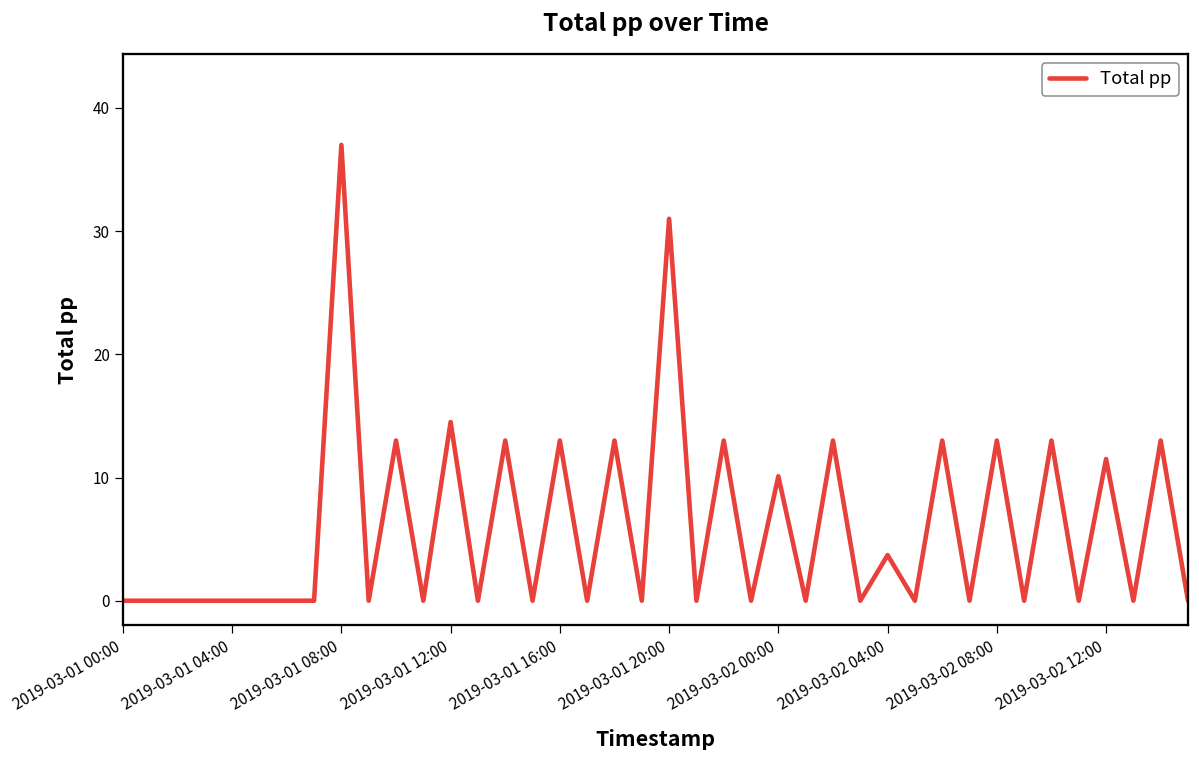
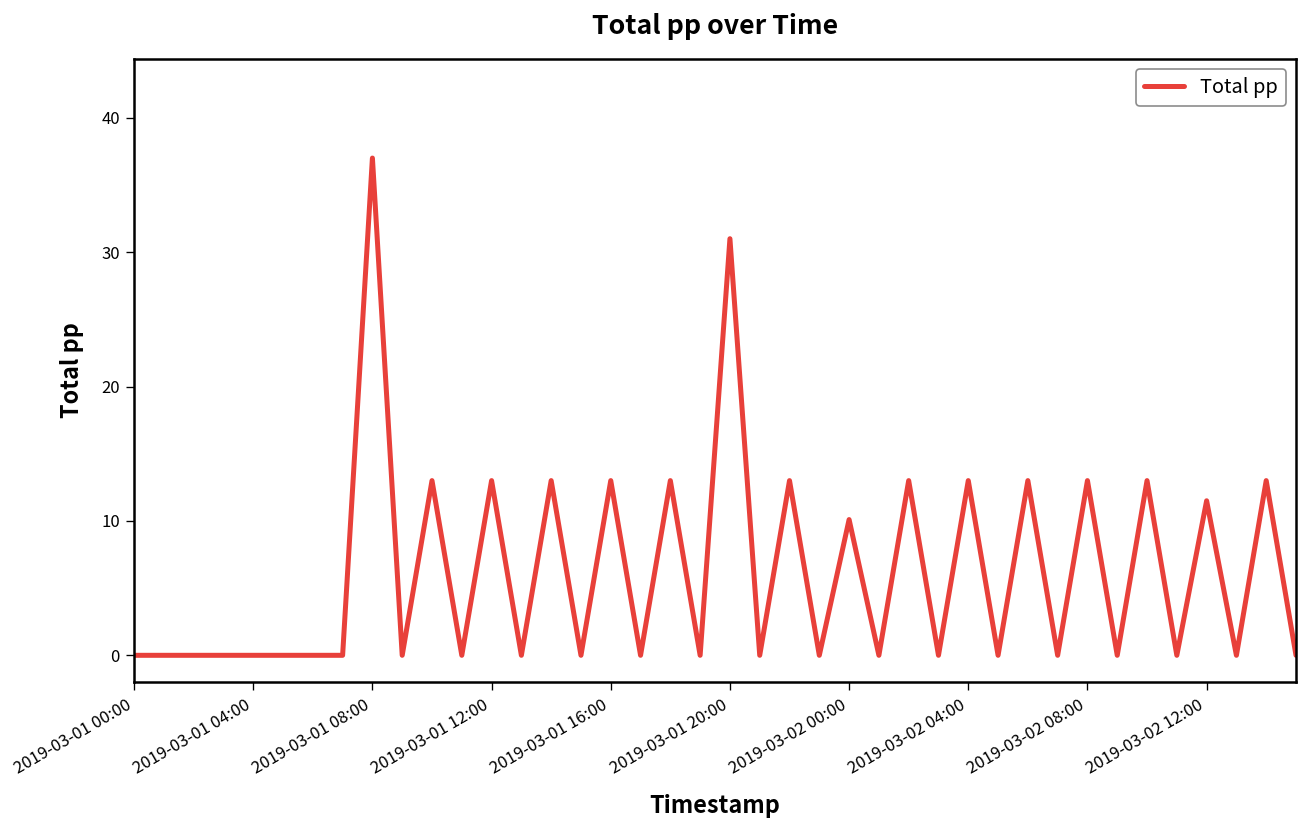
  {
    "2019-03-01 00:00": 0.0,
    "2019-03-01 04:00": 0.0,
    "2019-03-01 08:00": 37.0,
-   "2019-03-01 12:00": 14.5,
+   "2019-03-01 12:00": 13.0,
    "2019-03-01 16:00": 13.0,
    "2019-03-01 20:00": 31.0,
    "2019-03-02 00:00": 10.1,
-   "2019-03-02 04:00": 3.7,
+   "2019-03-02 04:00": 13.0,
    "2019-03-02 08:00": 13.0,
    "2019-03-02 12:00": 11.5
  }
